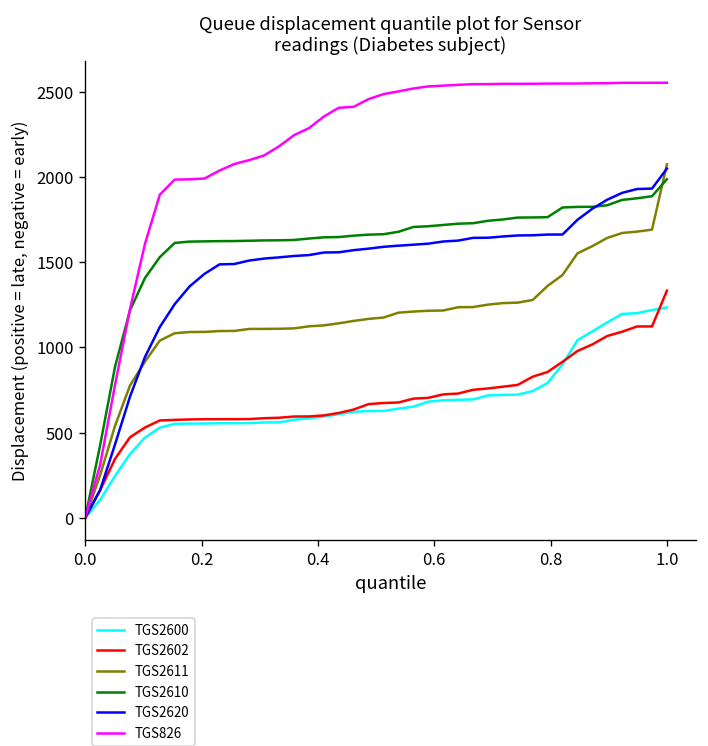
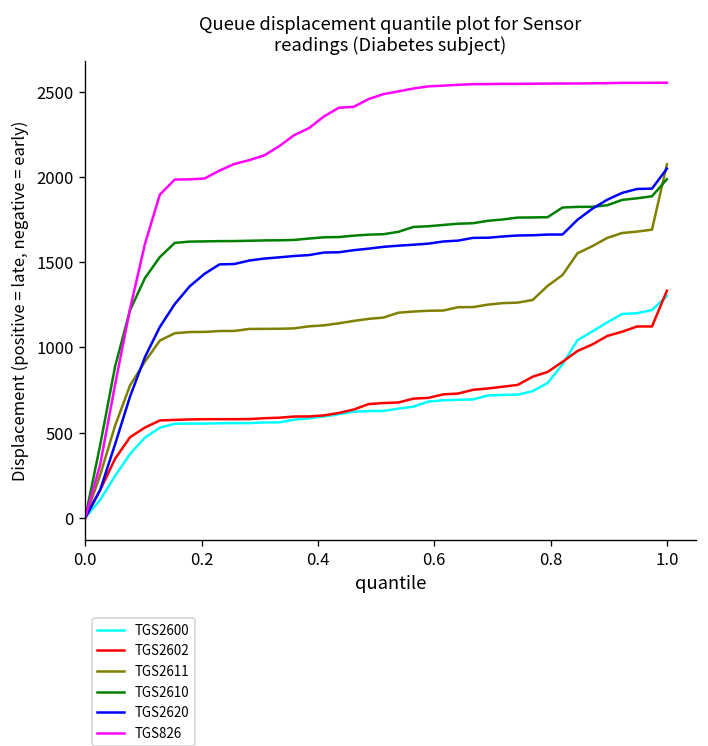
  {
    "TGS2600": {
-     "1.0": 1240
+     "1.0": 1300
    },
    "TGS2602": {
      "1.0": 1330
    },
    "TGS2611": {
      "1.0": 2080
    },
    "TGS2610": {
      "1.0": 1990
    },
    "TGS2620": {
      "1.0": 2050
    },
    "TGS826": {
      "1.0": 2550
    }
  }
